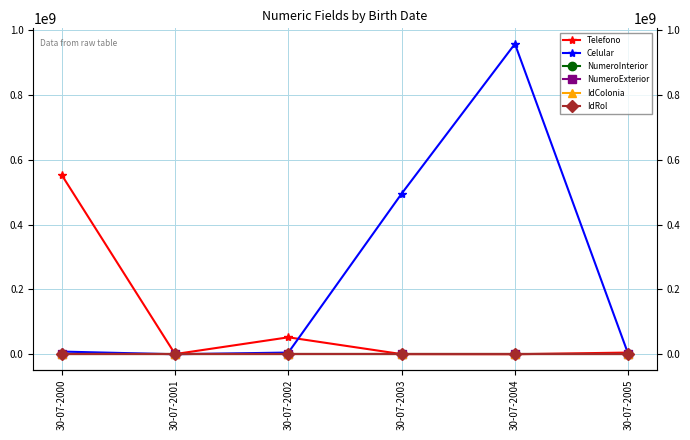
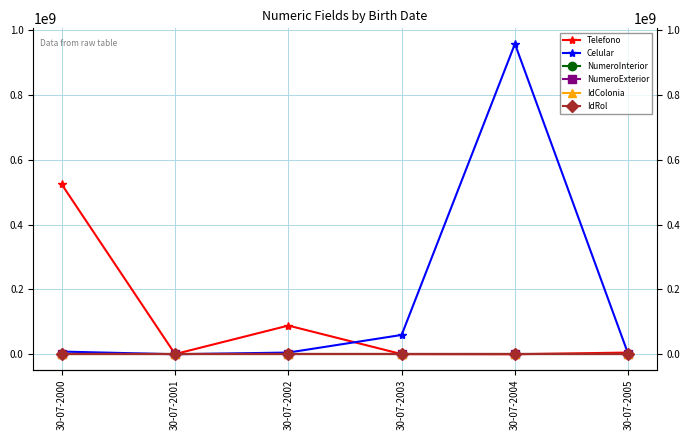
  {
    "Telefono": {
-     "30-07-2000": 550000000,
-     "30-07-2002": 50000000
+     "30-07-2000": 520000000,
+     "30-07-2002": 90000000
    },
    "Celular": {
      "30-07-2000": 10000000,
-     "30-07-2003": 500000000,
+     "30-07-2003": 60000000,
      "30-07-2004": 960000000
    },
    "IdRol": {
      "30-07-2000": 0
    }
  }
